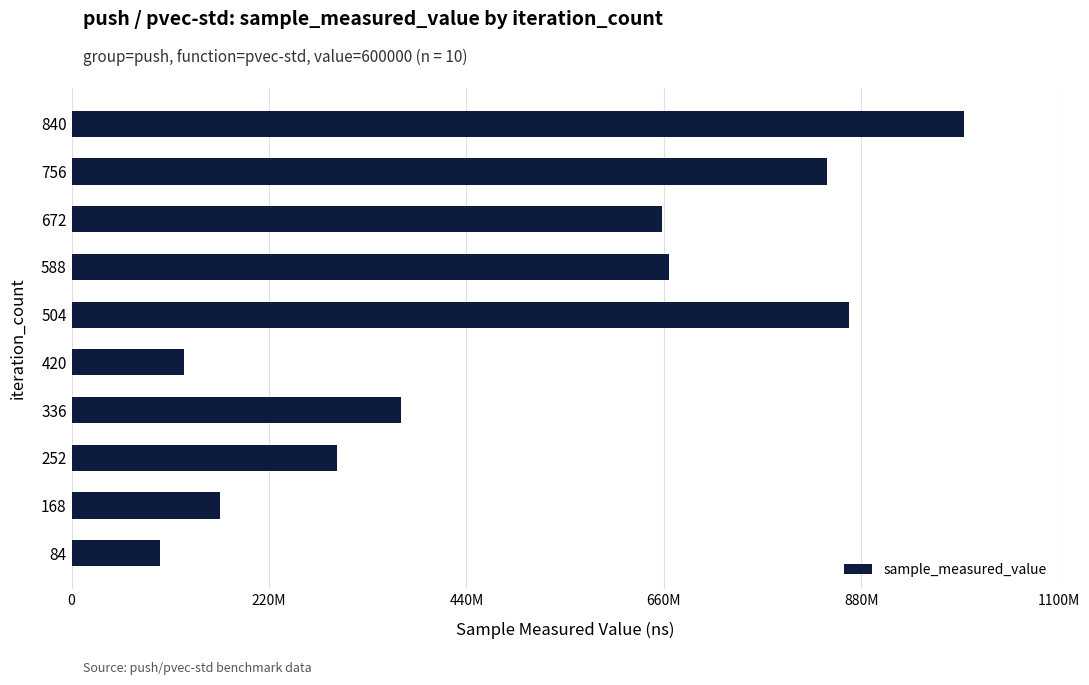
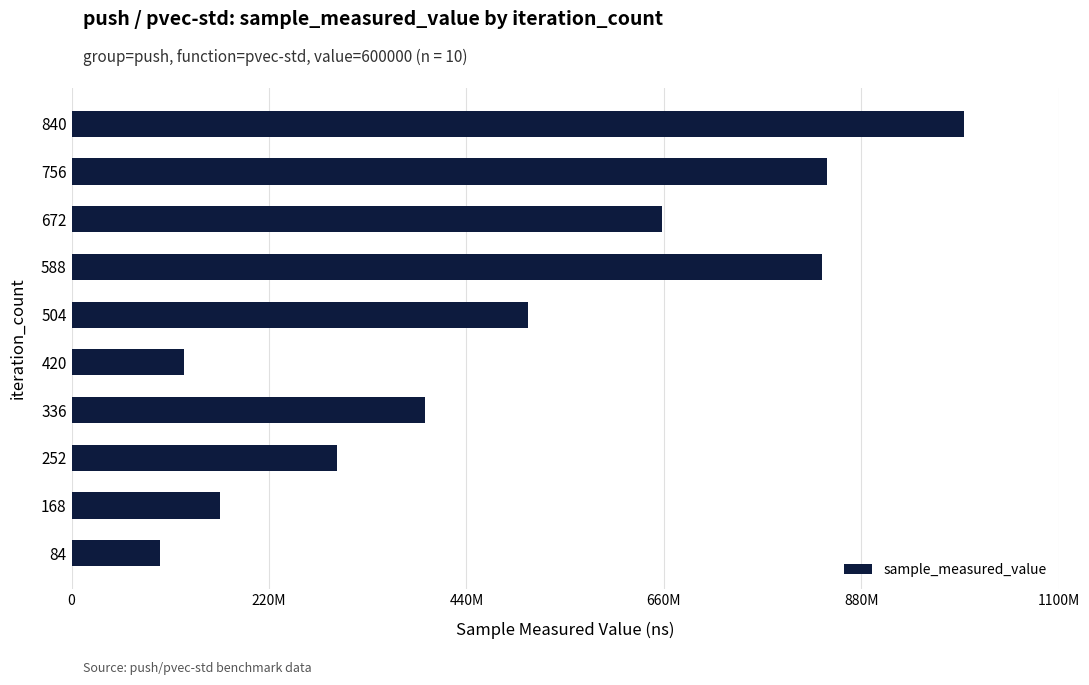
  {
    "840": 990000000,
    "756": 840000000,
    "672": 660000000,
-   "588": 670000000,
-   "504": 870000000,
+   "588": 840000000,
+   "504": 510000000,
    "420": 130000000,
-   "336": 370000000,
+   "336": 390000000,
    "252": 300000000,
    "168": 170000000,
    "84": 100000000
  }
